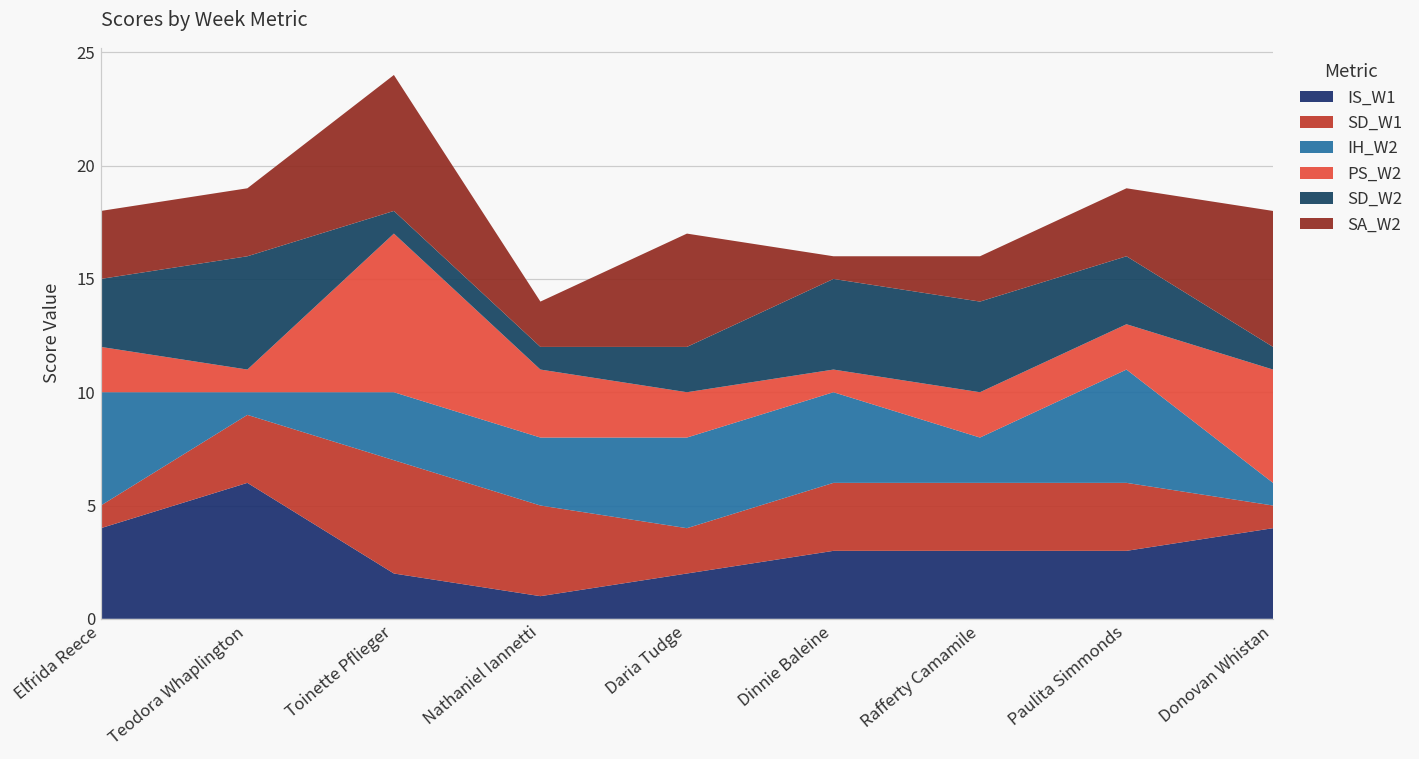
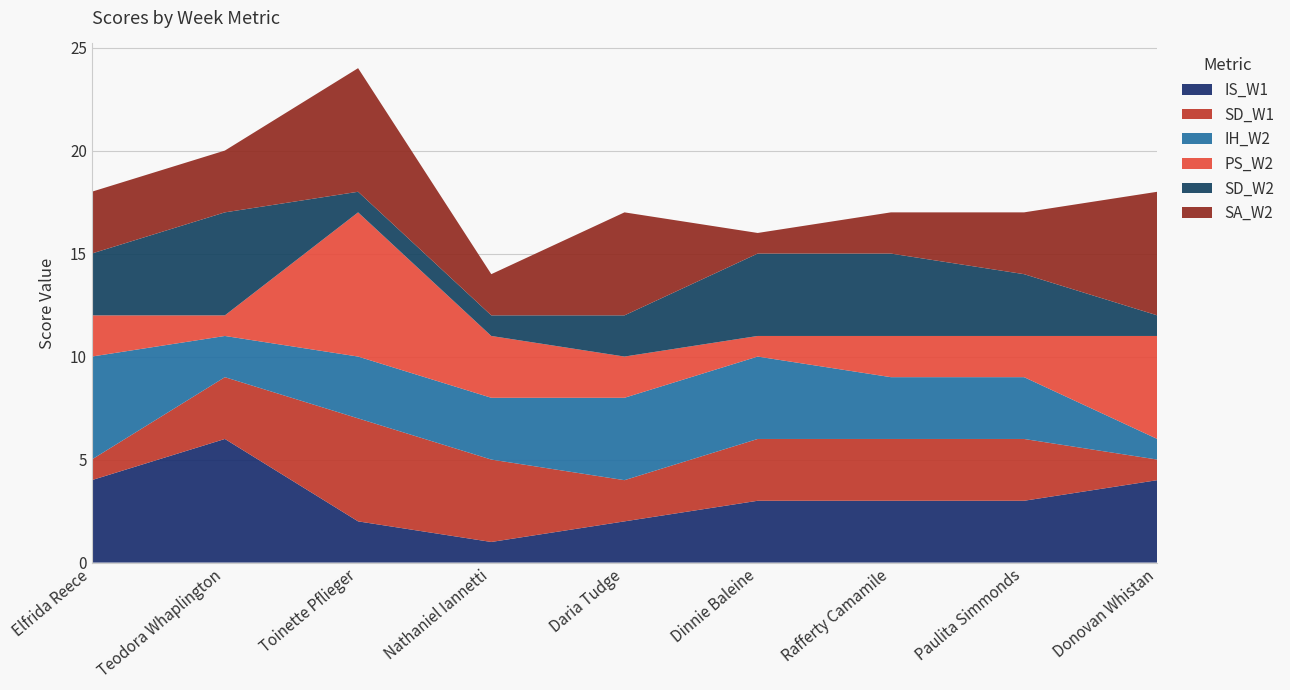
  {
    "IH_W2": {
      "Elfrida Reece": 5,
-     "Teodora Whaplington": 1,
+     "Teodora Whaplington": 2,
      "Toinette Pflieger": 3,
      "Nathaniel Iannetti": 3,
      "Daria Tudge": 4,
      "Dinnie Baleine": 4,
-     "Rafferty Camamile": 2,
-     "Paulita Simmonds": 5,
+     "Rafferty Camamile": 3,
+     "Paulita Simmonds": 3,
      "Donovan Whistan": 1
    }
  }
